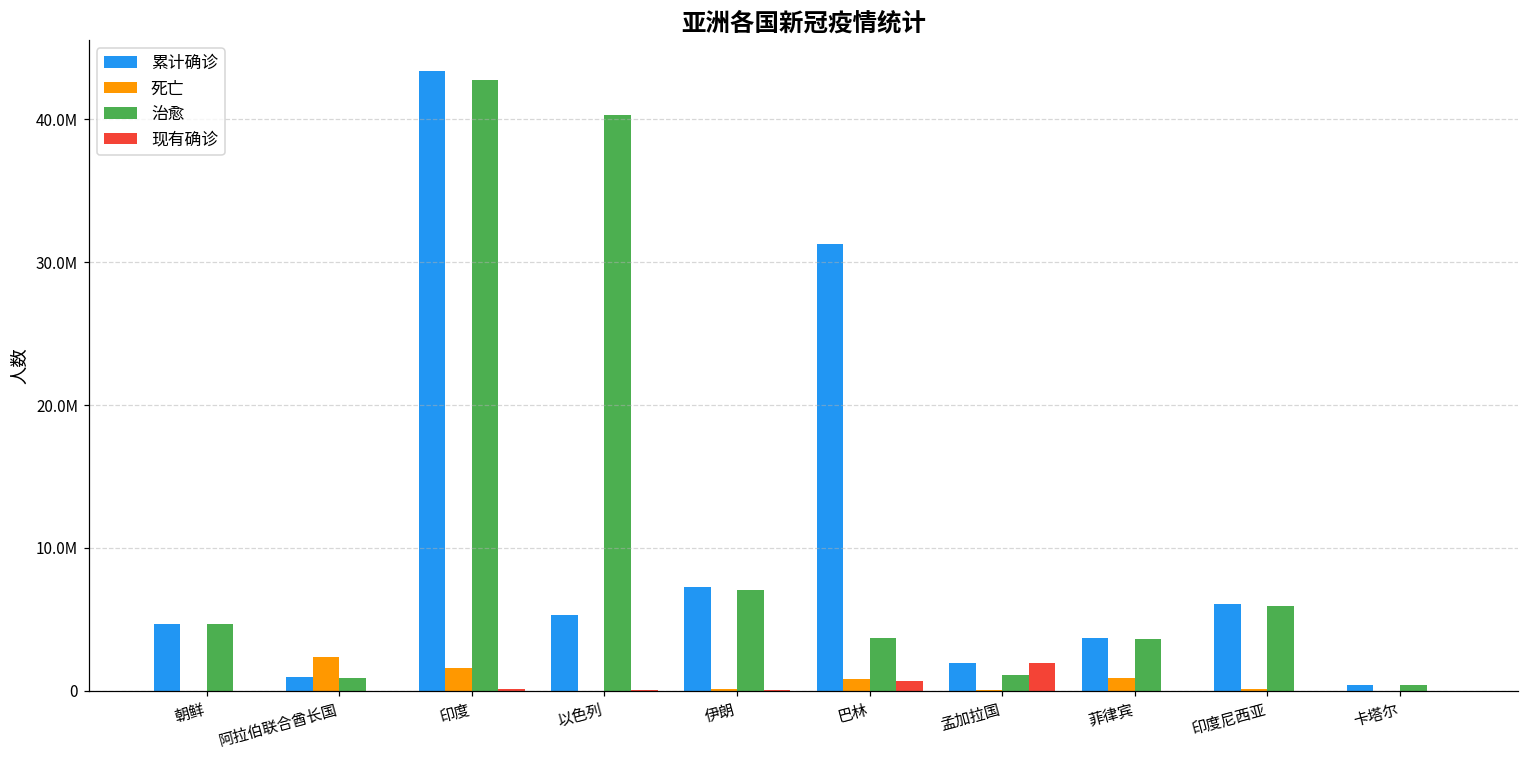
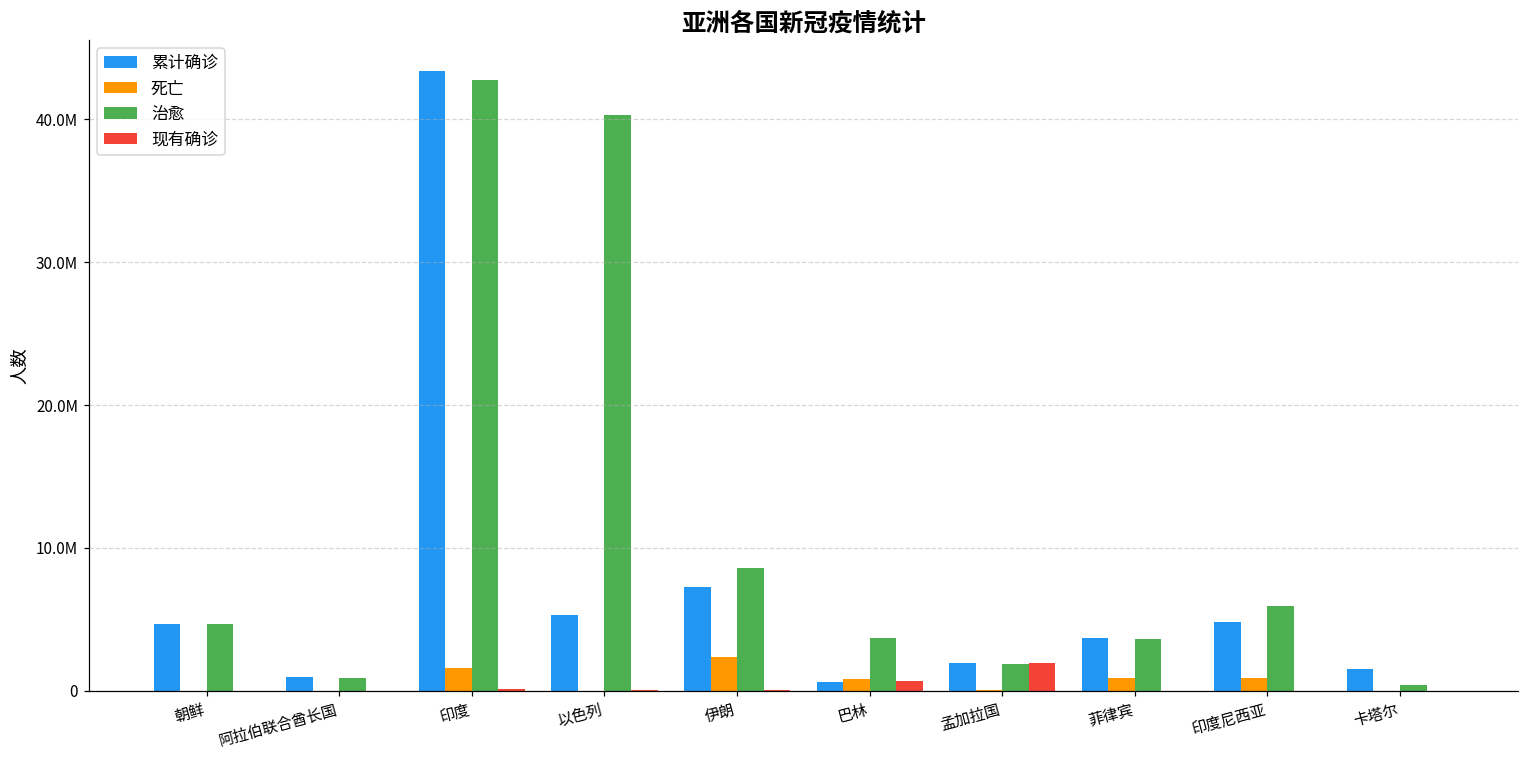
  {
    "累计确诊": {
      "朝鲜": 4700000,
      "阿拉伯联合酋长国": 900000,
      "印度": 43400000,
      "以色列": 5300000,
      "伊朗": 7200000,
-     "巴林": 31300000,
+     "巴林": 600000,
      "孟加拉国": 2000000,
      "菲律宾": 3700000,
-     "印度尼西亚": 6100000,
-     "卡塔尔": 400000
+     "印度尼西亚": 4800000,
+     "卡塔尔": 1500000
    },
    "死亡": {
-     "阿拉伯联合酋长国": 2300000,
+     "阿拉伯联合酋长国": 0,
      "印度": 1600000,
-     "伊朗": 100000,
+     "伊朗": 2400000,
      "巴林": 800000,
      "菲律宾": 900000,
-     "印度尼西亚": 200000
+     "印度尼西亚": 900000
    },
    "治愈": {
      "朝鲜": 4700000,
      "阿拉伯联合酋长国": 900000,
      "印度": 42700000,
      "以色列": 40300000,
-     "伊朗": 7100000,
+     "伊朗": 8600000,
      "巴林": 3700000,
-     "孟加拉国": 1100000,
+     "孟加拉国": 1900000,
      "菲律宾": 3600000,
      "印度尼西亚": 5900000,
      "卡塔尔": 400000
    },
    "现有确诊": {
      "巴林": 700000,
      "孟加拉国": 2000000
    }
  }
